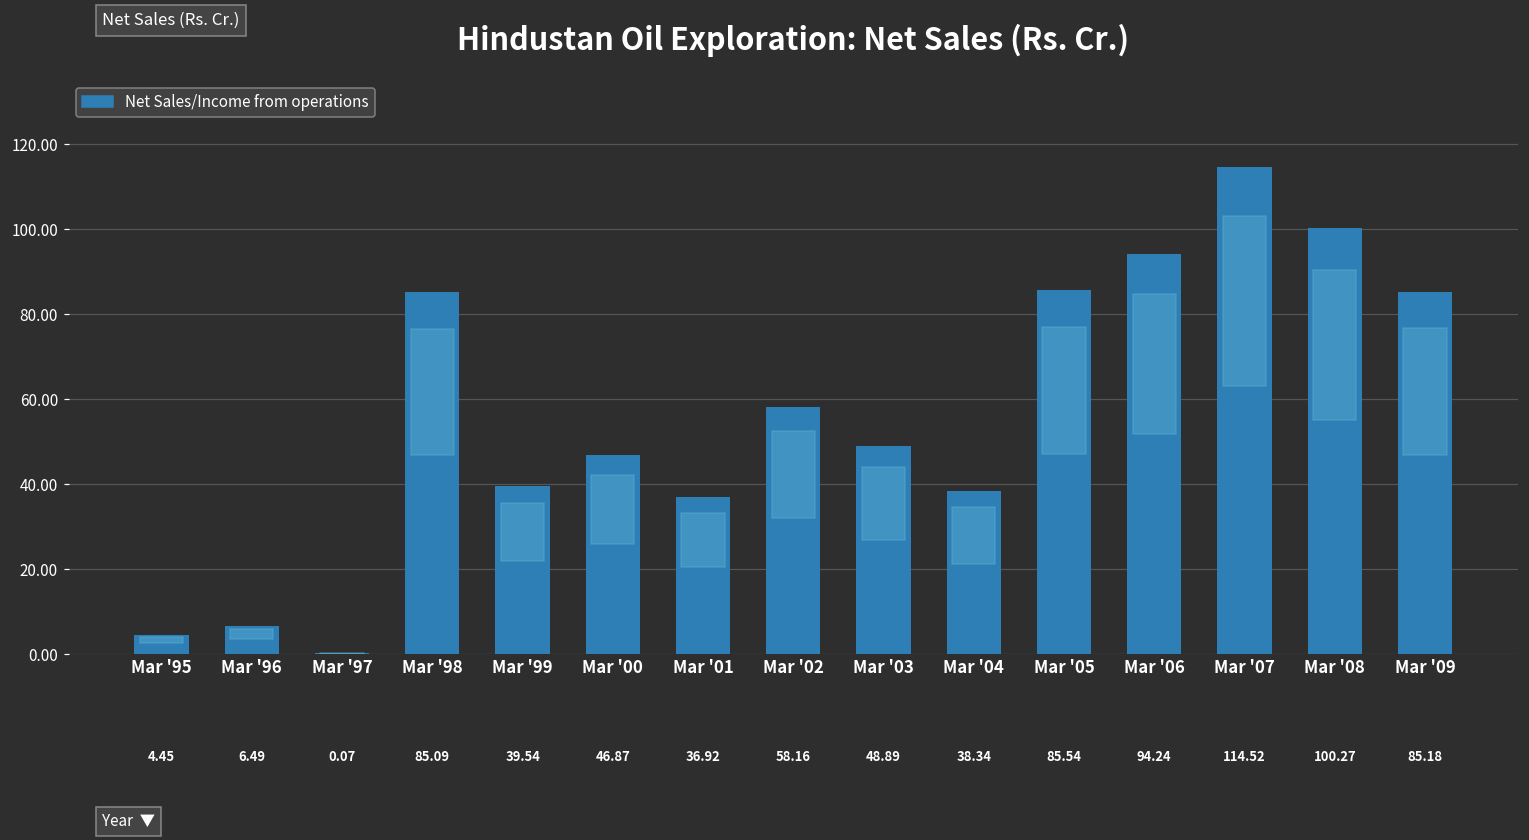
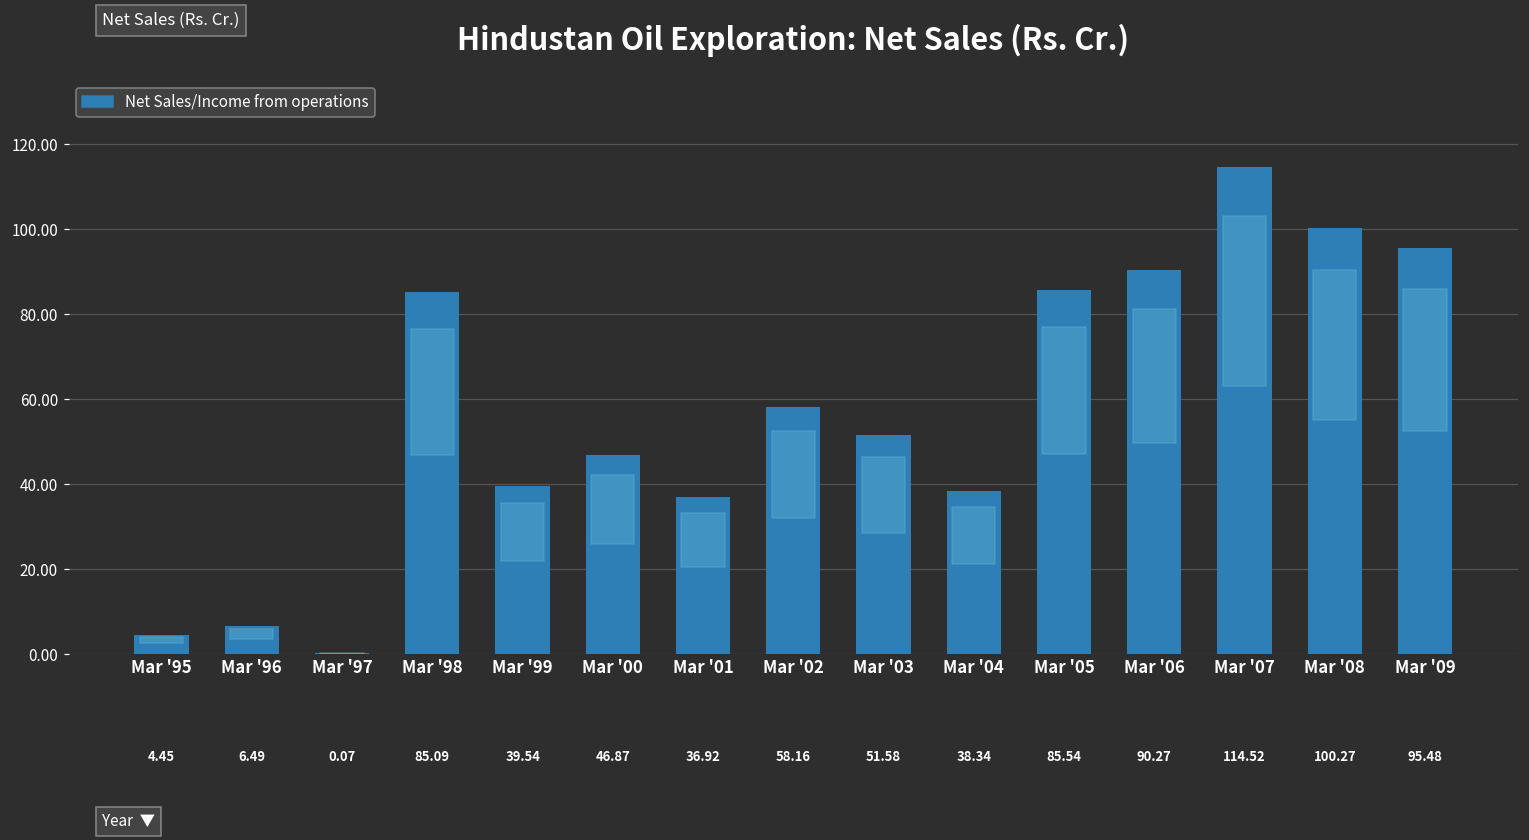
  {
-   "Mar '03": 48.89,
-   "Mar '06": 94.24,
-   "Mar '09": 85.18
+   "Mar '03": 51.58,
+   "Mar '06": 90.27,
+   "Mar '09": 95.48
  }
